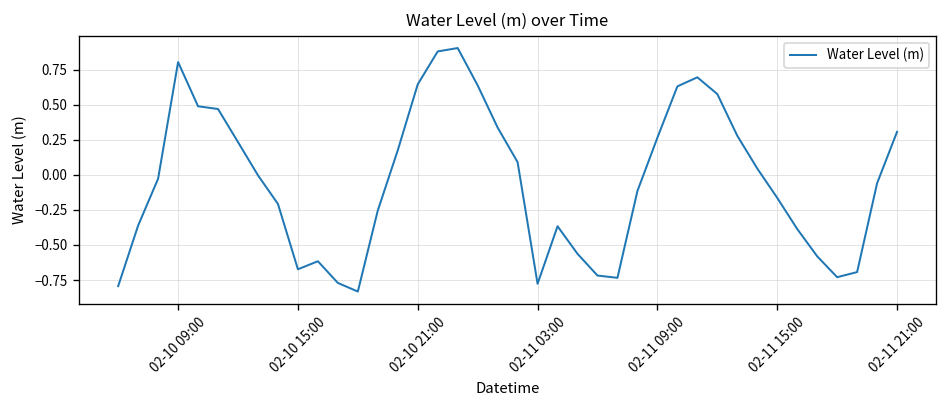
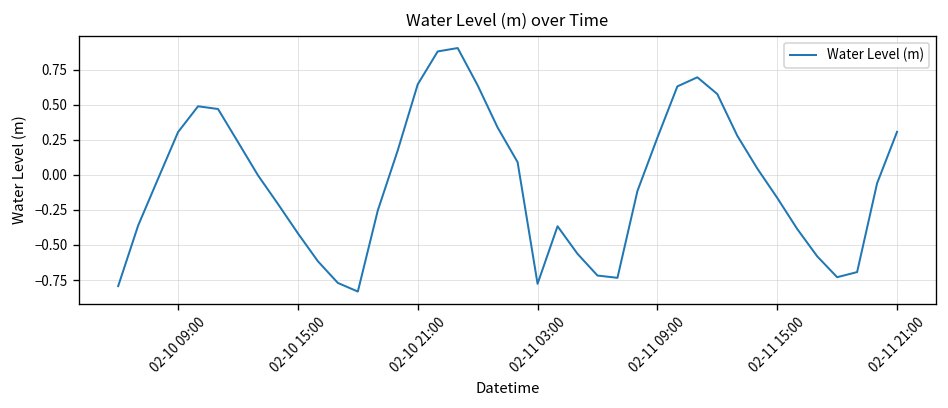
  {
-   "02-10 09:00": 0.80,
-   "02-10 15:00": -0.67,
+   "02-10 09:00": 0.31,
+   "02-10 15:00": -0.42,
    "02-10 21:00": 0.65,
    "02-11 03:00": -0.78,
    "02-11 09:00": 0.27,
    "02-11 15:00": -0.16,
    "02-11 21:00": 0.31
  }
